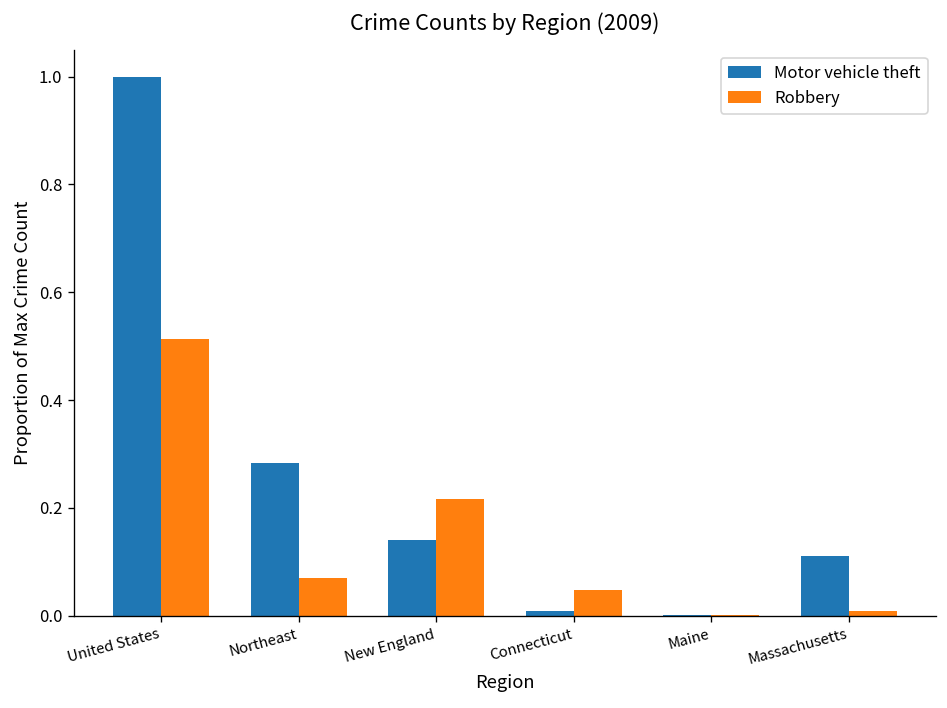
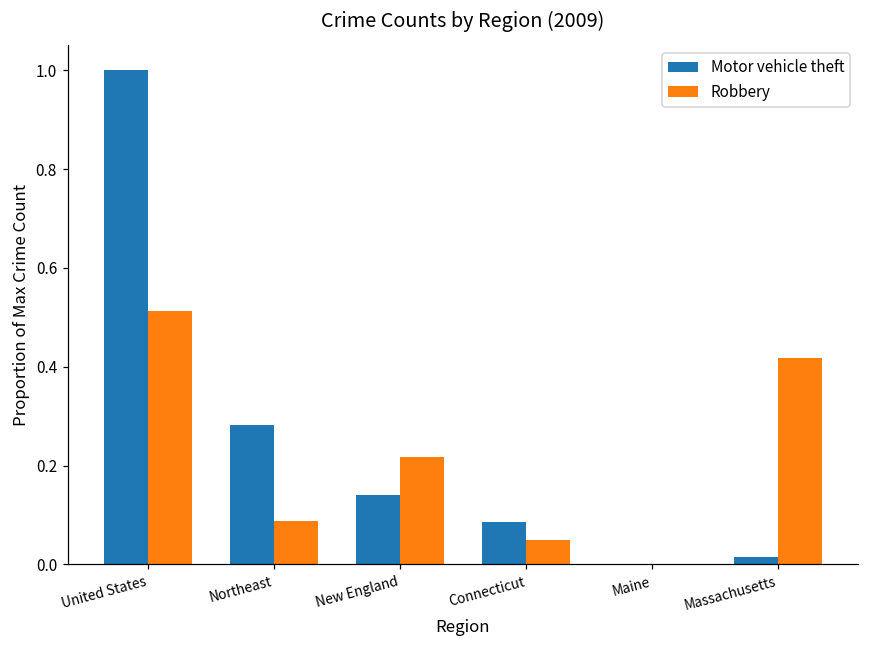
  {
    "Motor vehicle theft": {
      "United States": 1.00,
      "Northeast": 0.28,
      "New England": 0.14,
-     "Connecticut": 0.01,
-     "Massachusetts": 0.11
+     "Connecticut": 0.08,
+     "Massachusetts": 0.01
    },
    "Robbery": {
      "United States": 0.51,
-     "Northeast": 0.07,
+     "Northeast": 0.09,
      "New England": 0.22,
      "Connecticut": 0.05,
-     "Massachusetts": 0.01
+     "Massachusetts": 0.42
    }
  }
